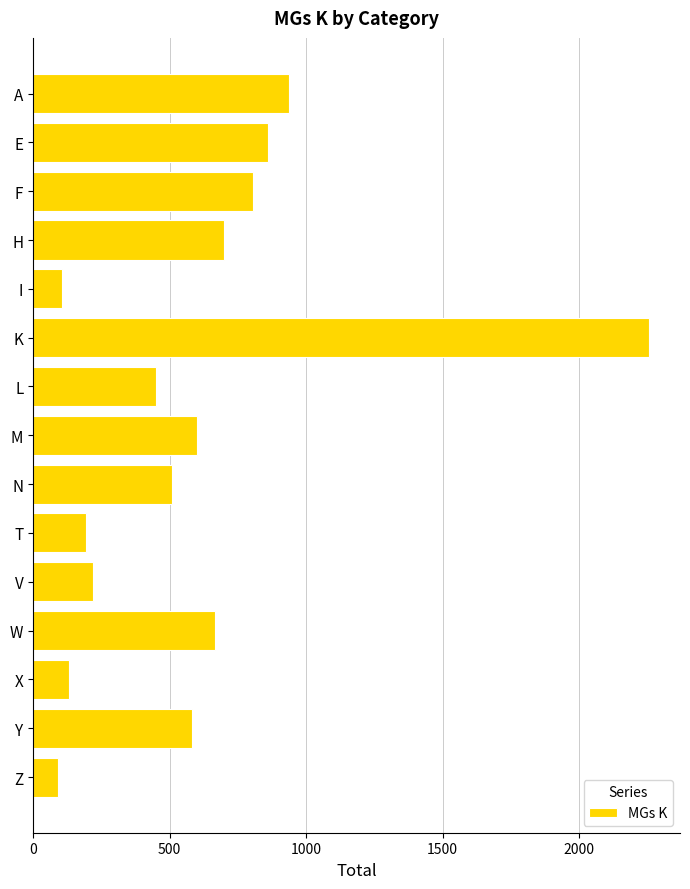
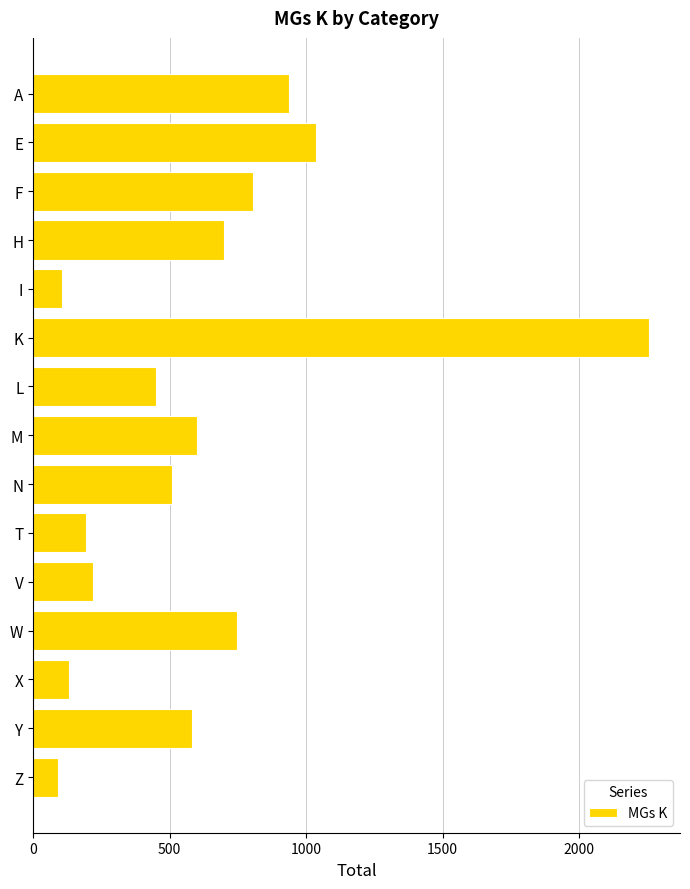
  {
    "A": 940,
-   "E": 860,
+   "E": 1040,
    "F": 810,
    "H": 700,
    "I": 110,
    "K": 2260,
    "L": 450,
    "M": 600,
    "N": 510,
    "T": 190,
    "V": 220,
-   "W": 670,
+   "W": 750,
    "X": 130,
    "Y": 580,
    "Z": 90
  }
